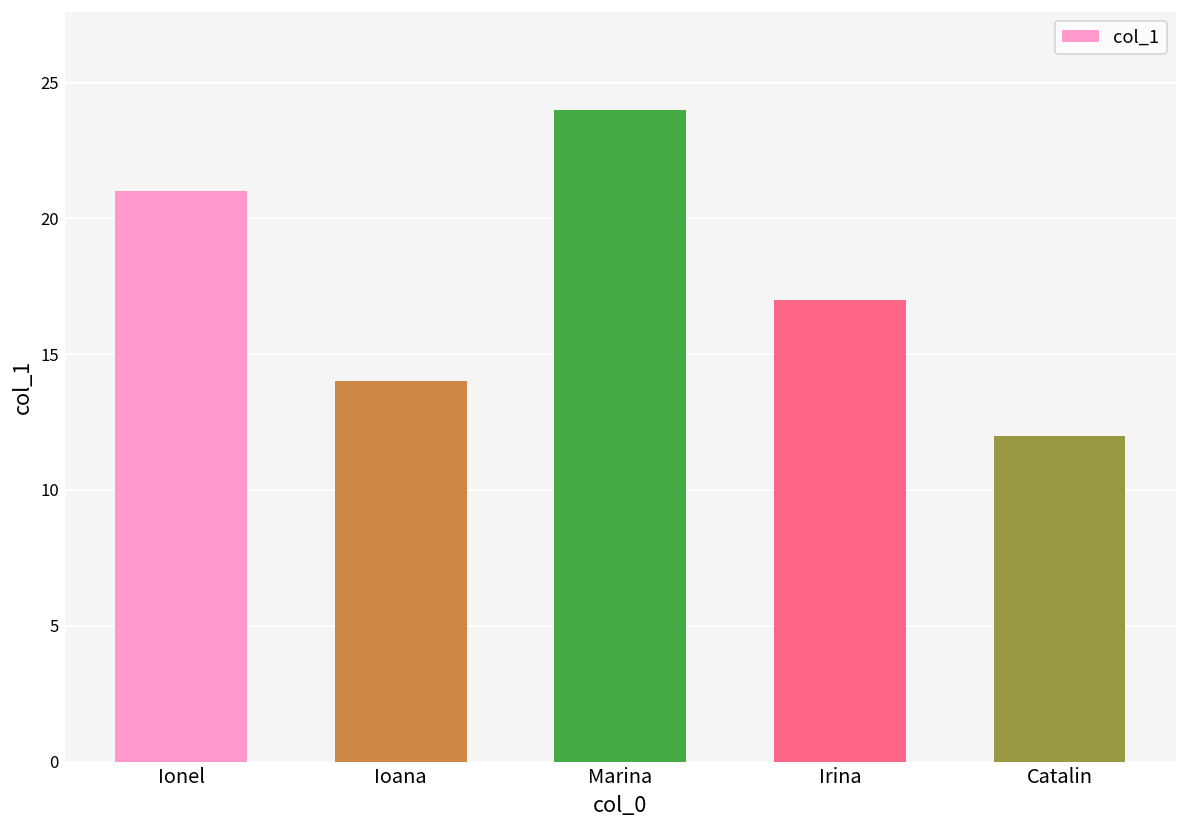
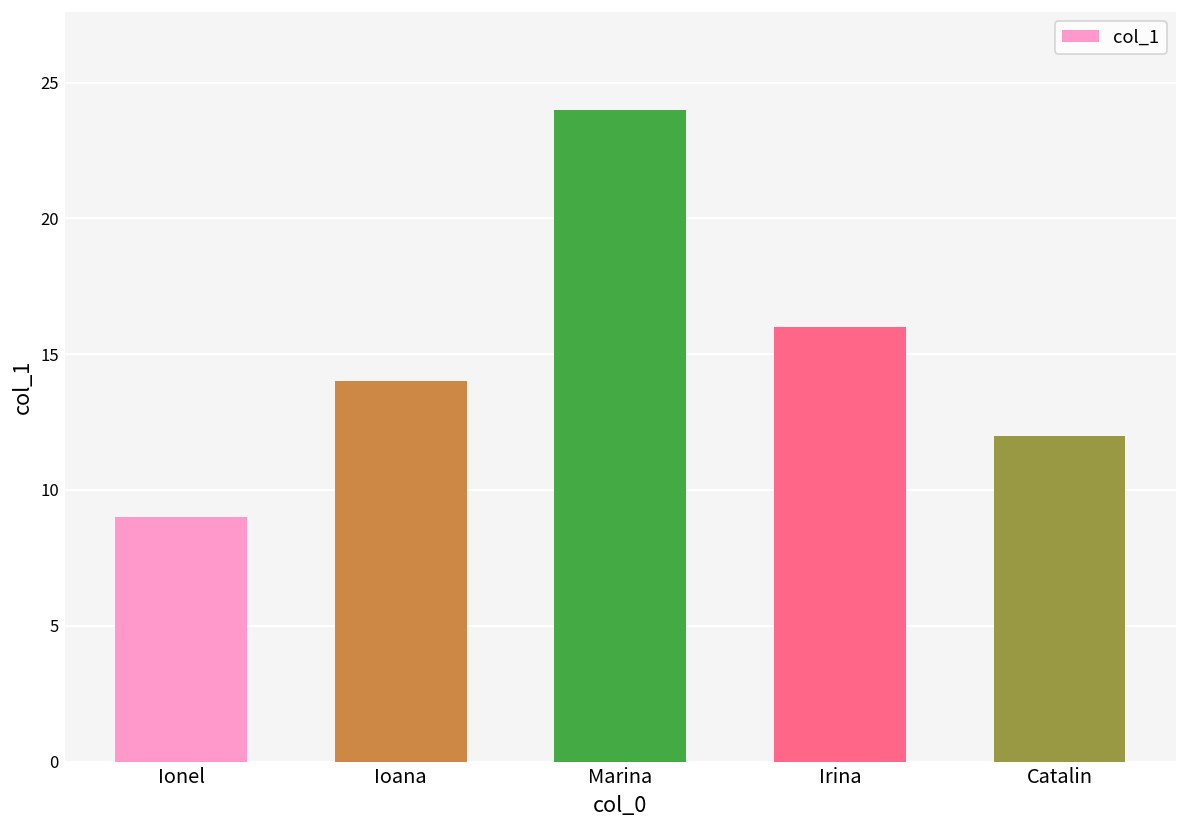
  {
-   "Ionel": 21,
+   "Ionel": 9,
    "Ioana": 14,
    "Marina": 24,
-   "Irina": 17,
+   "Irina": 16,
    "Catalin": 12
  }
